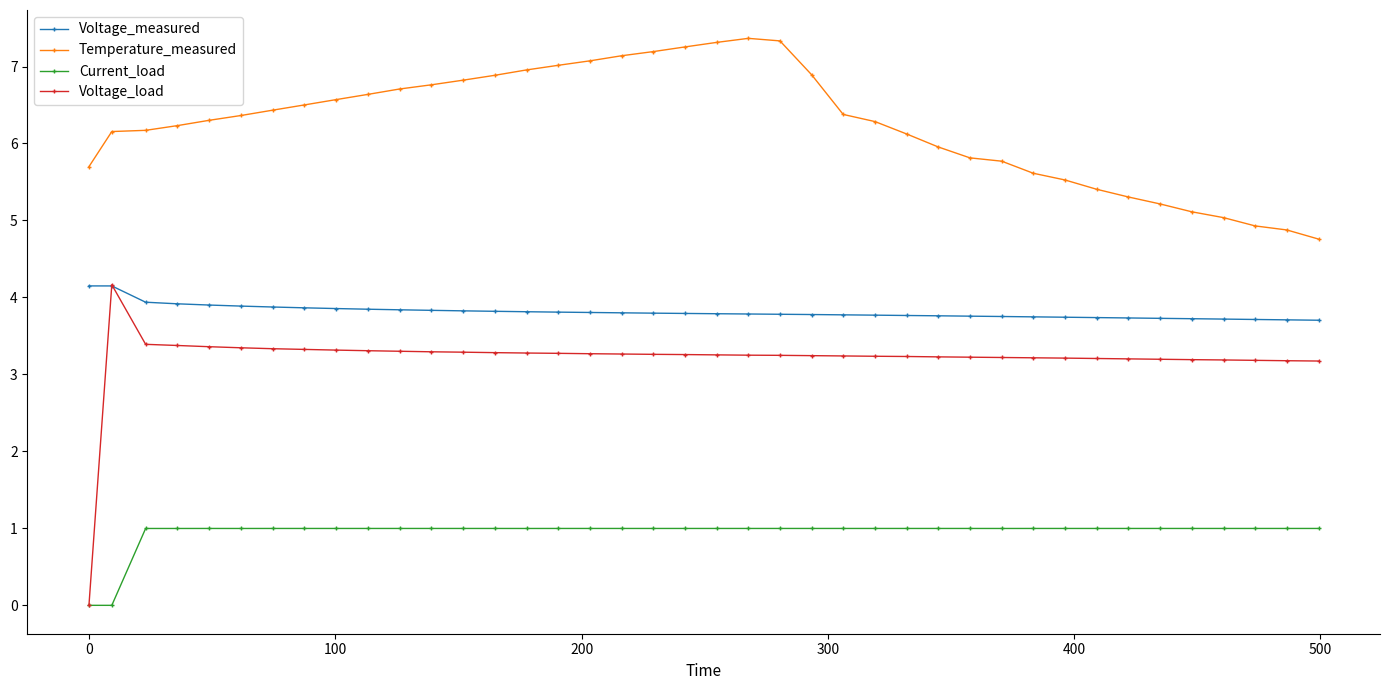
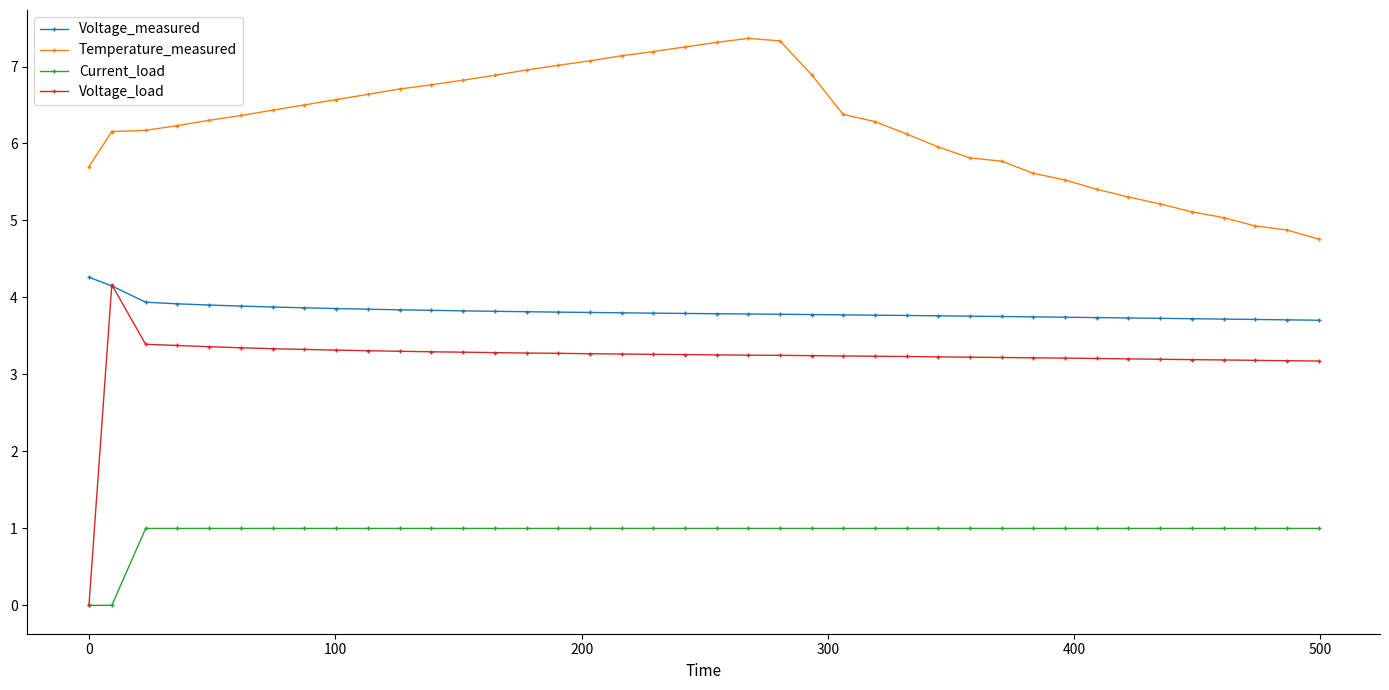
  {
    "Voltage_measured": {
-     "0": 4.1
+     "0": 4.3
    },
    "Temperature_measured": {
      "0": 5.7
    }
  }
